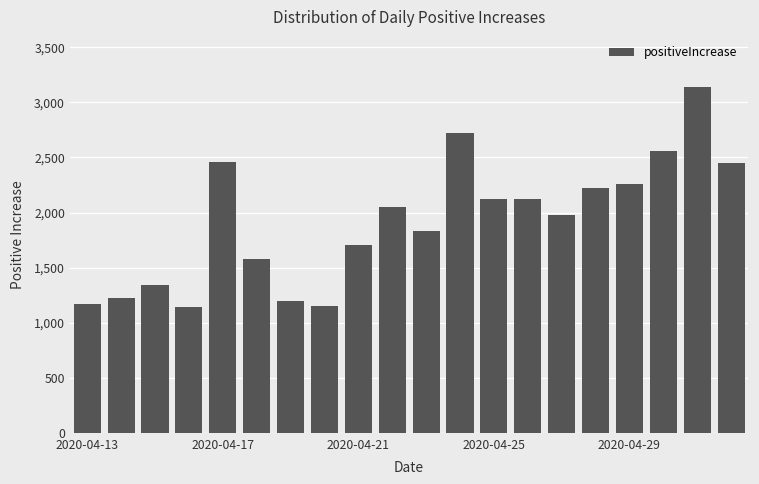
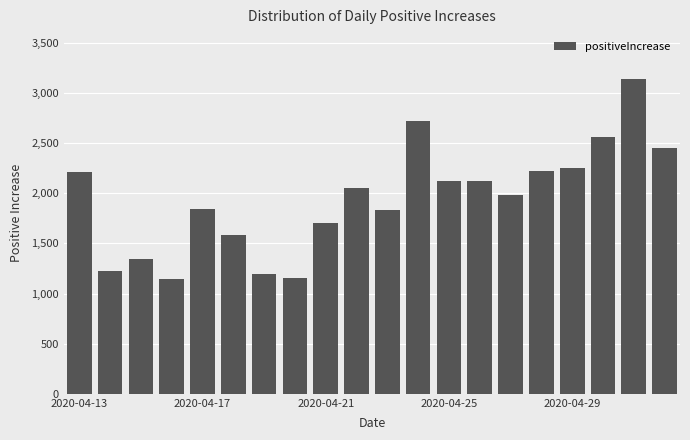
  {
-   "2020-04-13": "1,170",
-   "2020-04-17": "2,460",
+   "2020-04-13": "2,210",
+   "2020-04-17": "1,840",
    "2020-04-21": "1,700",
    "2020-04-25": "2,120",
    "2020-04-29": "2,260"
  }
